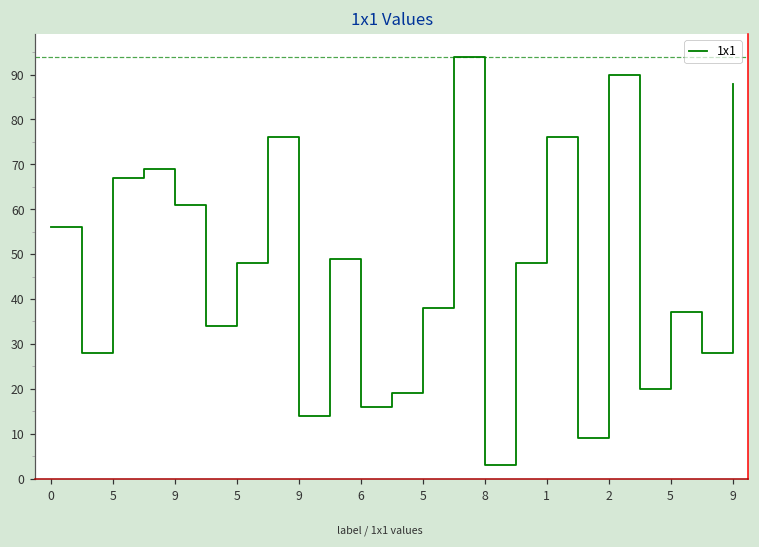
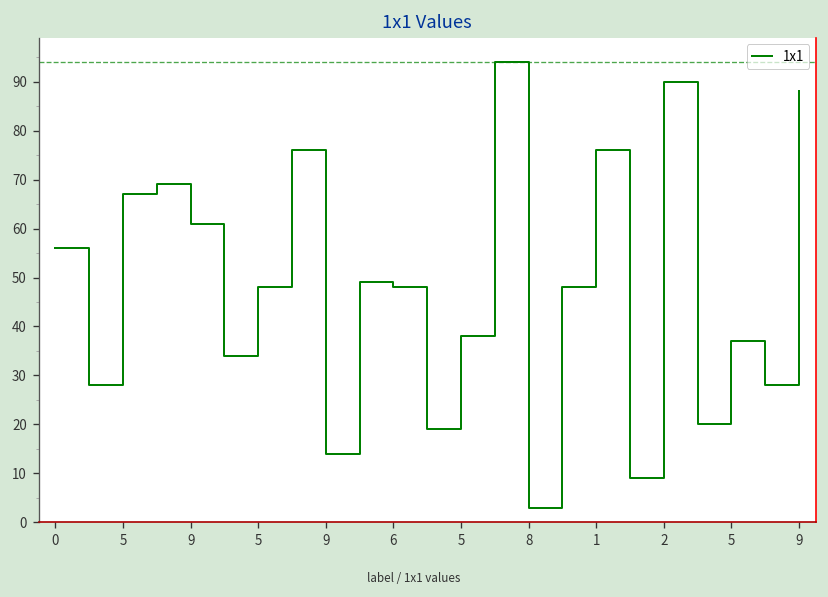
  {
    "0": 56,
-   "6": 16,
+   "6": 48,
    "8": 3,
    "2": 90
  }
